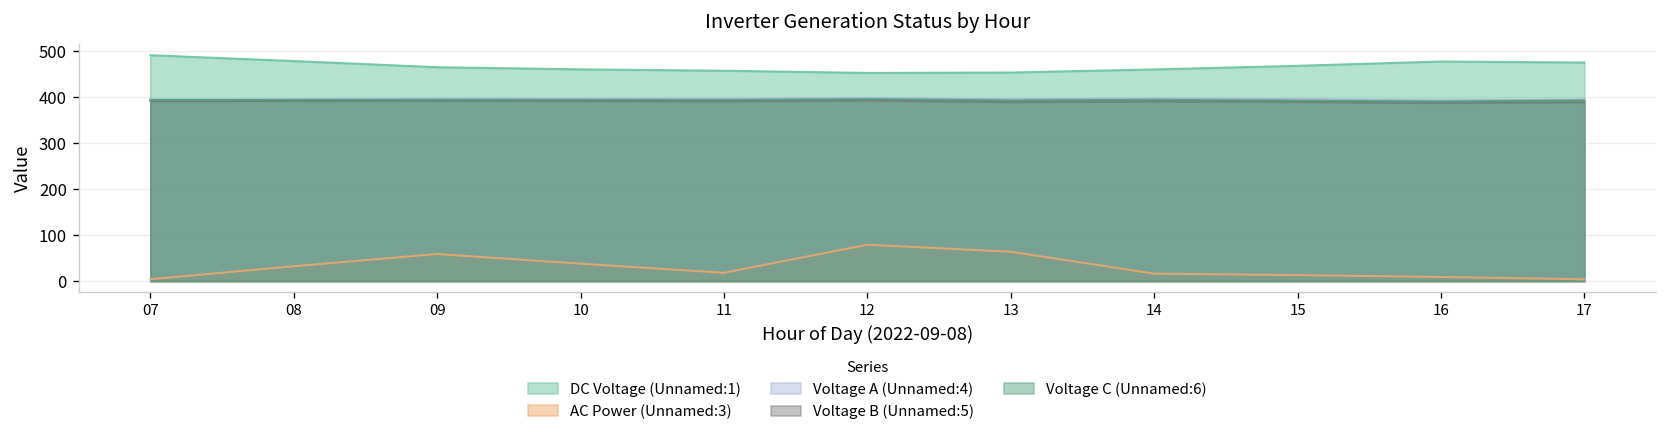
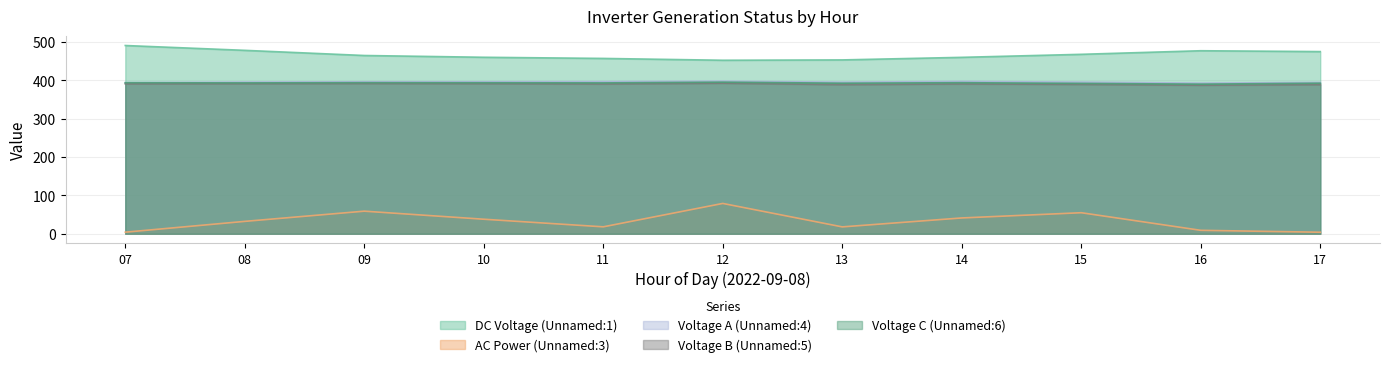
  {
    "AC Power (Unnamed:3)": {
      "07": 0,
      "08": 30,
      "09": 60,
      "10": 40,
      "11": 20,
      "12": 80,
-     "13": 60,
-     "14": 20,
-     "15": 10,
+     "13": 20,
+     "14": 40,
+     "15": 50,
      "16": 10,
      "17": 0
    }
  }
